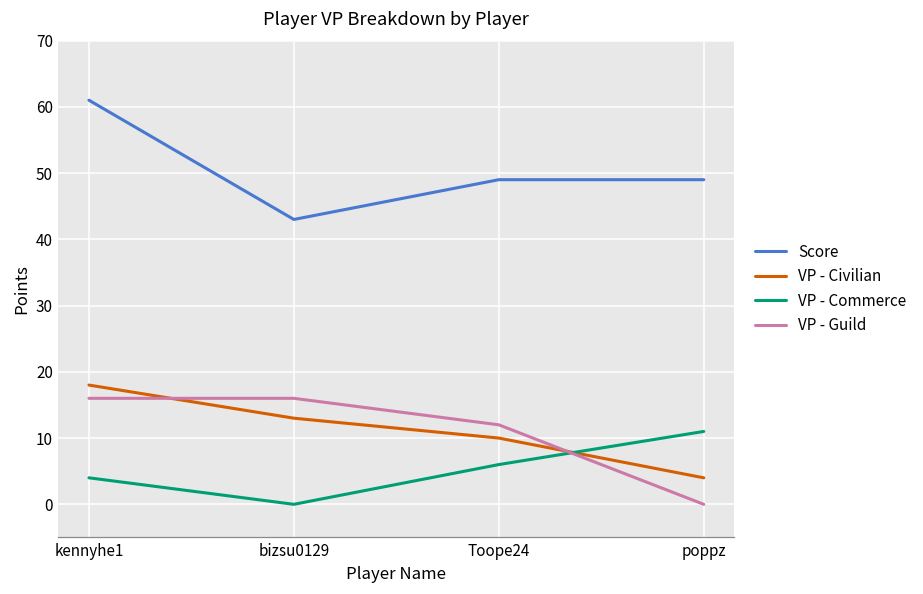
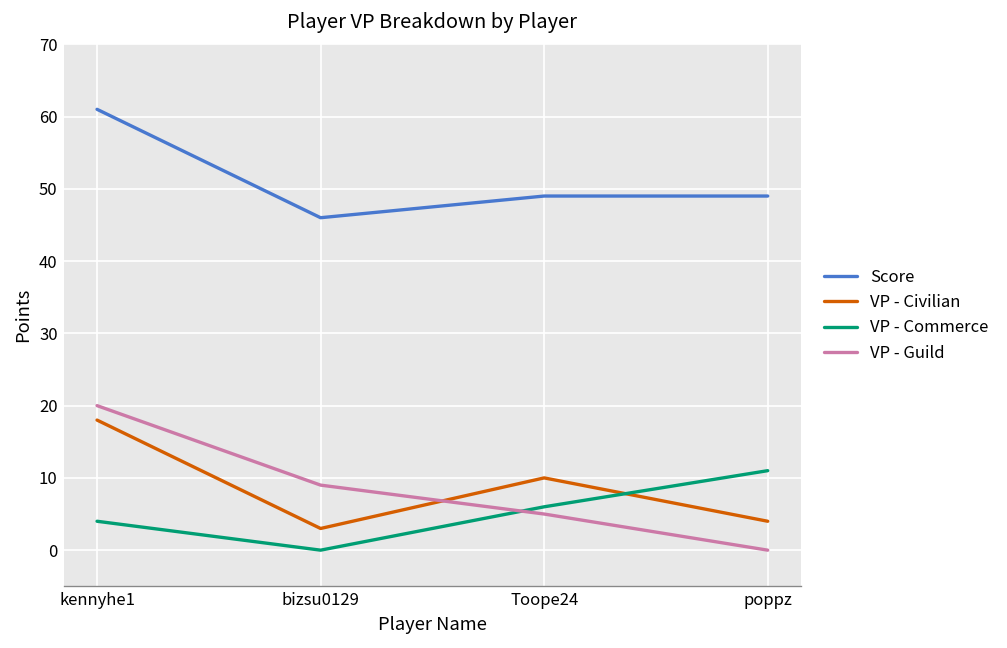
  {
    "Score": {
      "kennyhe1": 61,
-     "bizsu0129": 43,
+     "bizsu0129": 46,
      "Toope24": 49,
      "poppz": 49
    },
    "VP - Civilian": {
      "kennyhe1": 18,
-     "bizsu0129": 13,
+     "bizsu0129": 3,
      "Toope24": 10,
      "poppz": 4
    },
    "VP - Commerce": {
      "kennyhe1": 4,
      "bizsu0129": 0,
      "Toope24": 6,
      "poppz": 11
    },
    "VP - Guild": {
-     "kennyhe1": 16,
-     "bizsu0129": 16,
-     "Toope24": 12,
+     "kennyhe1": 20,
+     "bizsu0129": 9,
+     "Toope24": 5,
      "poppz": 0
    }
  }
